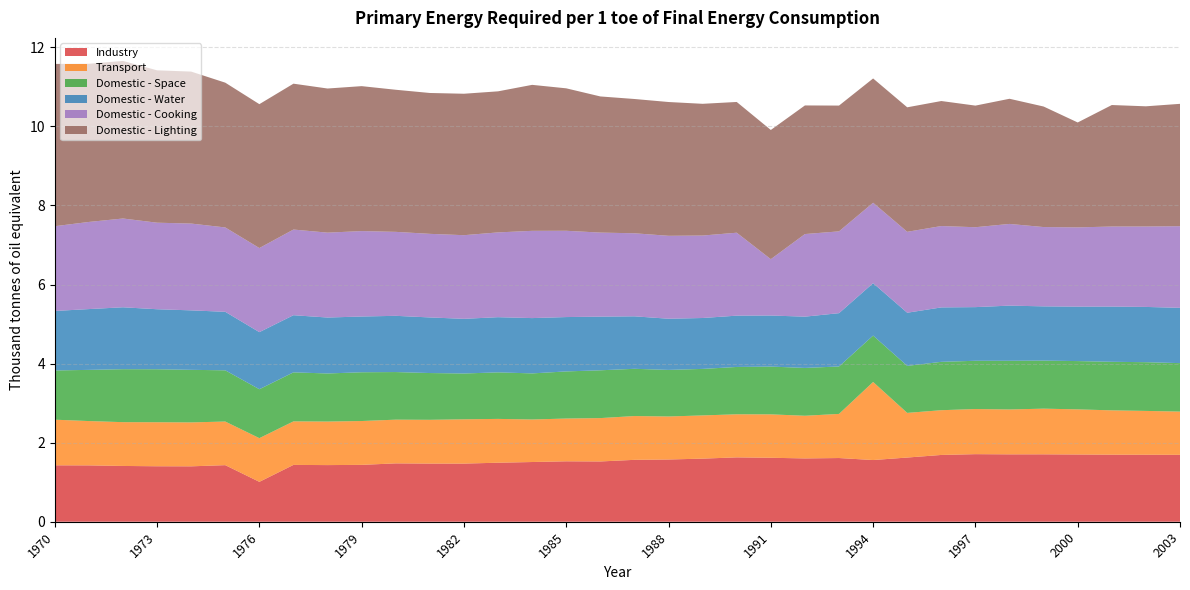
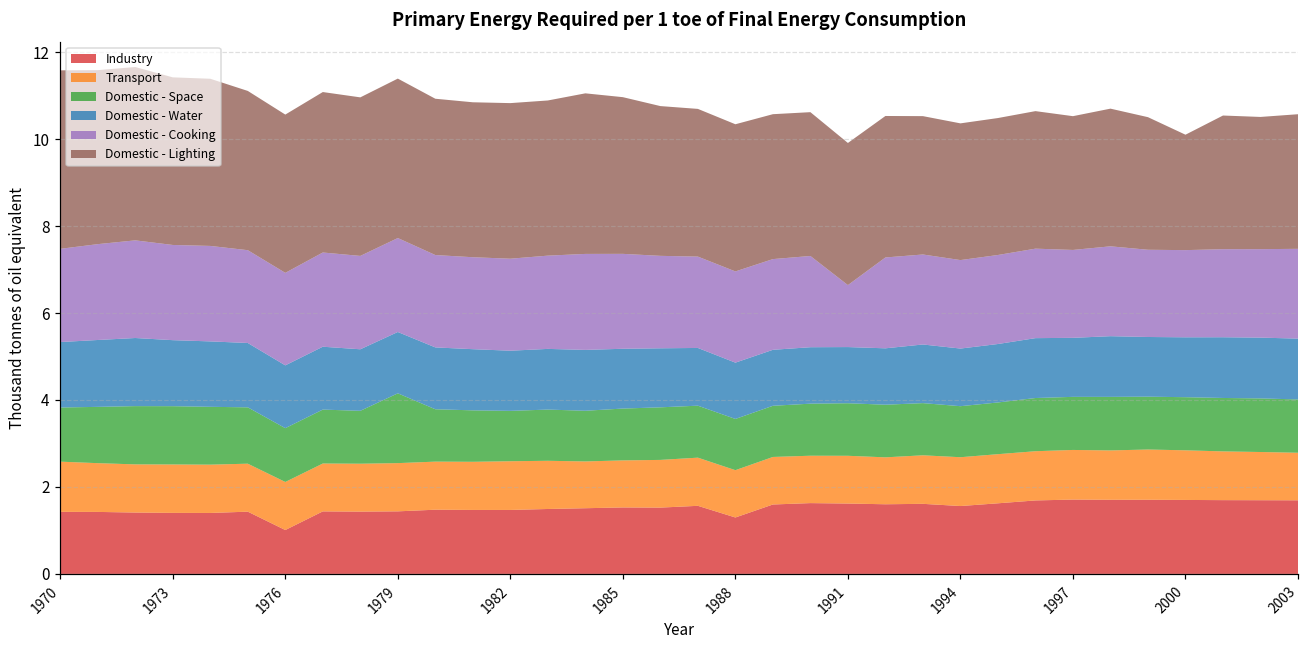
  {
    "Industry": {
      "1970": 1.4,
      "1973": 1.4,
      "1976": 1.0,
      "1979": 1.4,
      "1982": 1.5,
      "1985": 1.5,
-     "1988": 1.6,
+     "1988": 1.3,
      "1991": 1.6,
      "1994": 1.6,
      "1997": 1.7,
      "2000": 1.7,
      "2003": 1.7
    },
    "Transport": {
      "1970": 1.2,
      "1973": 1.1,
      "1976": 1.1,
      "1979": 1.1,
      "1982": 1.1,
      "1985": 1.1,
      "1988": 1.1,
      "1991": 1.1,
-     "1994": 2.0,
+     "1994": 1.1,
      "1997": 1.1,
      "2000": 1.1,
      "2003": 1.1
    },
    "Domestic - Space": {
      "1970": 1.2,
      "1973": 1.3,
      "1976": 1.2,
-     "1979": 1.2,
+     "1979": 1.6,
      "1982": 1.2,
      "1985": 1.2,
      "1988": 1.2,
      "1991": 1.2,
      "1994": 1.2,
      "1997": 1.2,
      "2000": 1.2,
      "2003": 1.2
    },
    "Domestic - Water": {
      "1970": 1.5,
      "1973": 1.5,
      "1976": 1.4,
      "1979": 1.4,
      "1982": 1.4,
      "1985": 1.4,
      "1988": 1.3,
      "1991": 1.3,
      "1994": 1.3,
      "1997": 1.4,
      "2000": 1.4,
      "2003": 1.4
    },
    "Domestic - Cooking": {
      "1970": 2.1,
      "1973": 2.2,
      "1976": 2.1,
      "1979": 2.2,
      "1982": 2.1,
      "1985": 2.2,
      "1988": 2.1,
      "1991": 1.4,
      "1994": 2.0,
      "1997": 2.0,
      "2000": 2.0,
      "2003": 2.1
    },
    "Domestic - Lighting": {
      "1970": 4.1,
      "1976": 3.6,
      "1979": 3.7,
      "1982": 3.6,
      "1985": 3.6,
      "1988": 3.4,
      "1991": 3.3,
      "1994": 3.1,
      "1997": 3.1,
      "2000": 2.7,
      "2003": 3.1
    }
  }
